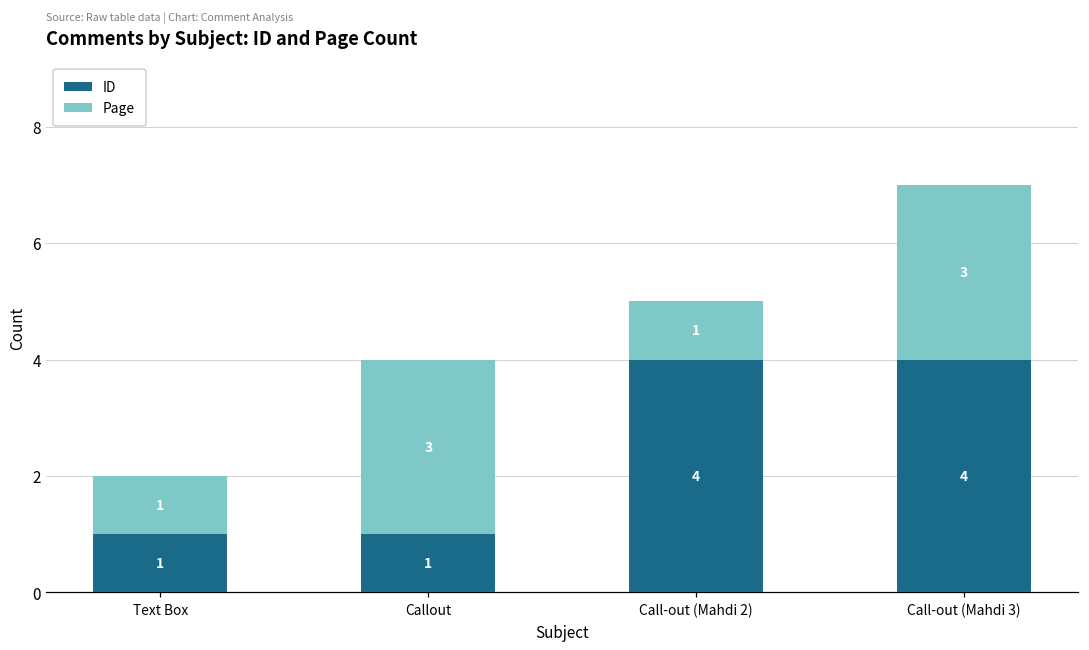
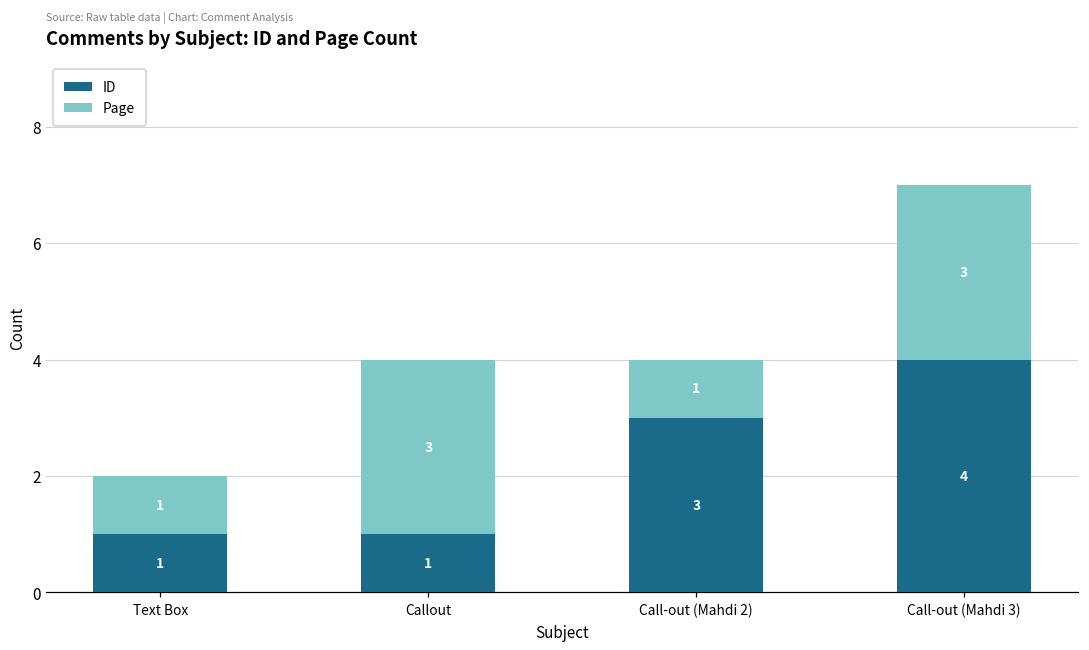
  {
    "ID": {
      "Text Box": 1,
      "Callout": 1,
-     "Call-out (Mahdi 2)": 4,
+     "Call-out (Mahdi 2)": 3,
      "Call-out (Mahdi 3)": 4
    },
    "Page": {
      "Text Box": 1,
      "Callout": 3,
      "Call-out (Mahdi 2)": 1,
      "Call-out (Mahdi 3)": 3
    }
  }
